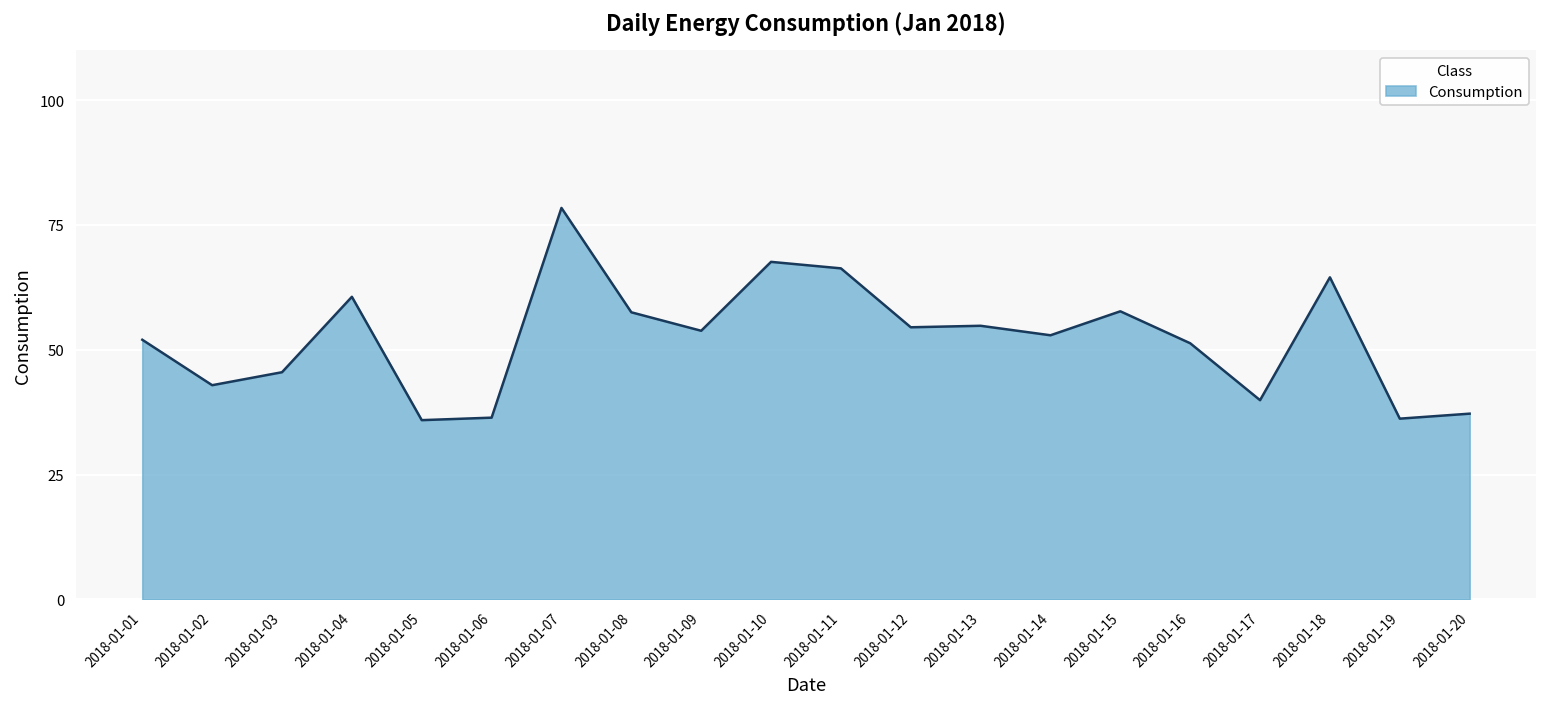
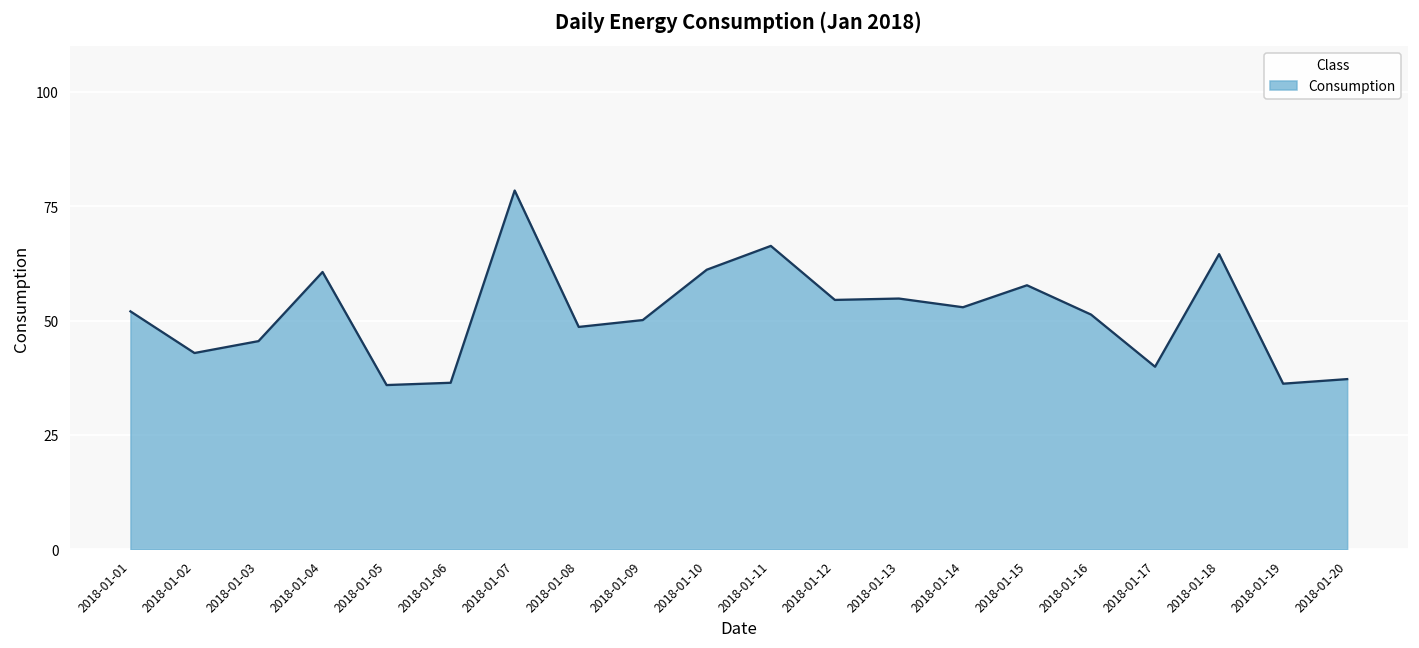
  {
    "2018-01-01": 52,
    "2018-01-02": 43,
    "2018-01-03": 46,
    "2018-01-04": 61,
    "2018-01-05": 36,
    "2018-01-06": 36,
    "2018-01-07": 78,
-   "2018-01-08": 58,
-   "2018-01-09": 54,
-   "2018-01-10": 68,
+   "2018-01-08": 49,
+   "2018-01-09": 50,
+   "2018-01-10": 61,
    "2018-01-11": 66,
    "2018-01-12": 55,
    "2018-01-13": 55,
    "2018-01-14": 53,
    "2018-01-15": 58,
    "2018-01-16": 51,
    "2018-01-17": 40,
    "2018-01-18": 65,
    "2018-01-19": 36,
    "2018-01-20": 37
  }
